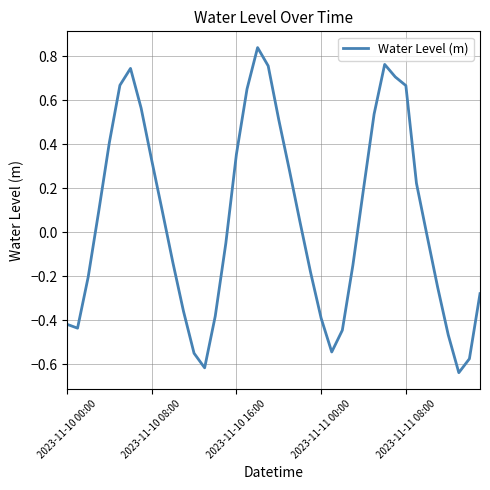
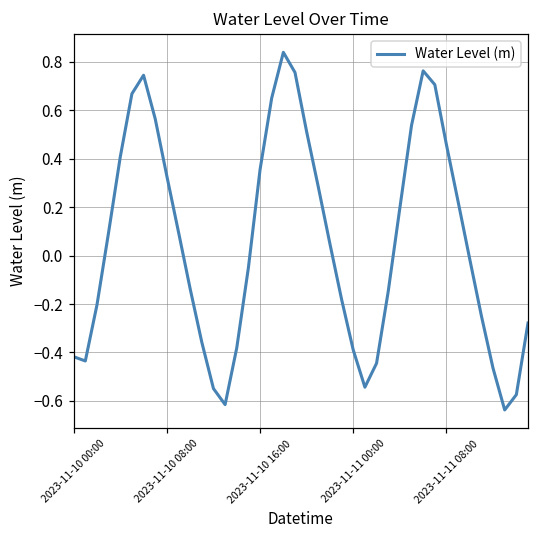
  {
    "2023-11-10 00:00": -0.42,
    "2023-11-10 08:00": 0.33,
    "2023-11-10 16:00": 0.35,
    "2023-11-11 00:00": -0.39,
-   "2023-11-11 08:00": 0.67
+   "2023-11-11 08:00": 0.46
  }
